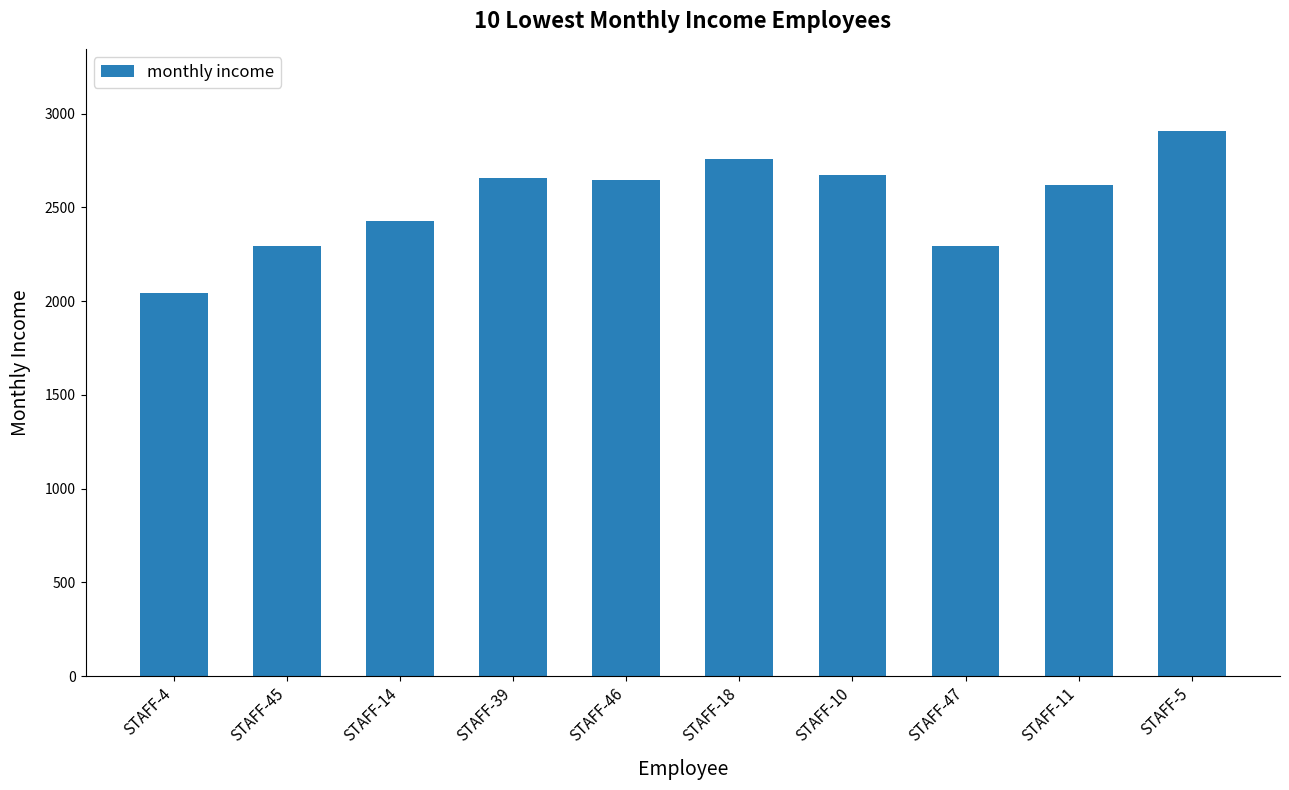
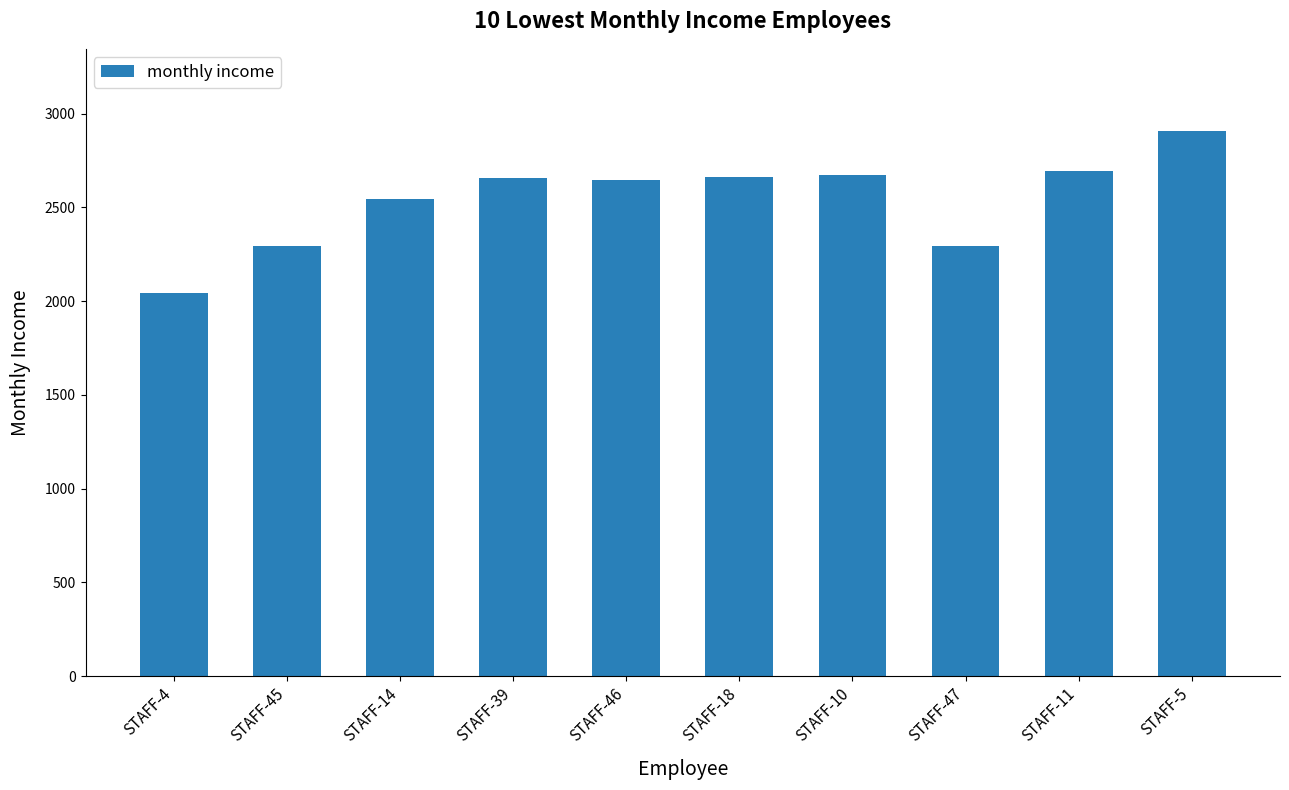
  {
    "STAFF-4": 2050,
    "STAFF-45": 2290,
-   "STAFF-14": 2430,
+   "STAFF-14": 2550,
    "STAFF-39": 2660,
    "STAFF-46": 2650,
-   "STAFF-18": 2760,
+   "STAFF-18": 2660,
    "STAFF-10": 2670,
    "STAFF-47": 2290,
-   "STAFF-11": 2620,
+   "STAFF-11": 2690,
    "STAFF-5": 2910
  }
